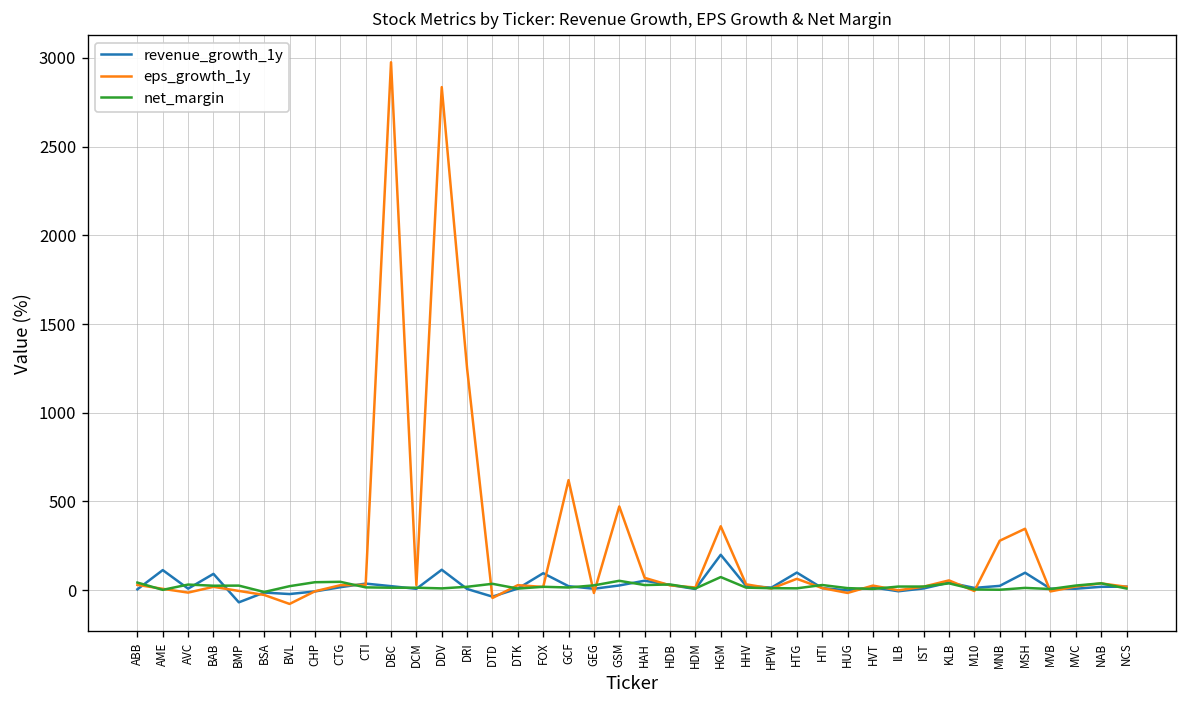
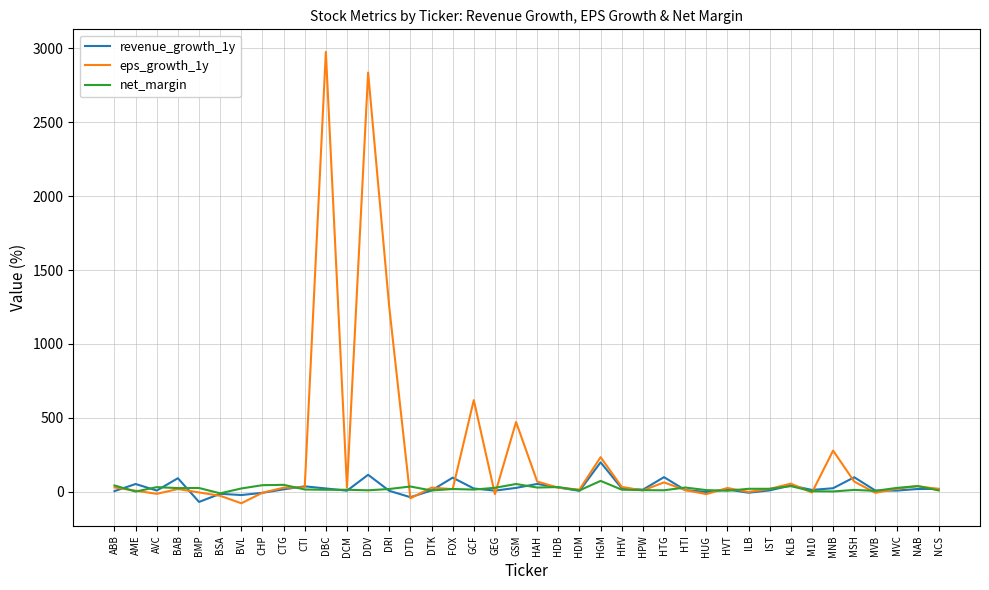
  {
    "revenue_growth_1y": {
      "ABB": 0,
-     "AME": 110,
+     "AME": 50,
      "AVC": 10,
      "BAB": 90,
      "BMP": -70,
      "BVL": -20,
      "DDV": 110,
      "FOX": 100,
      "GEG": 10,
      "GSM": 30,
      "HGM": 200,
      "HTG": 100,
      "MNB": 20,
      "MSH": 100,
      "NAB": 20
    },
    "eps_growth_1y": {
      "AVC": -10,
      "BMP": 0,
      "BVL": -80,
      "DBC": 2980,
      "DDV": 2840,
      "DRI": 1250,
      "DTK": 30,
      "GCF": 620,
      "GEG": -20,
      "GSM": 470,
-     "HGM": 360,
+     "HGM": 230,
      "HTG": 60,
      "MNB": 280,
-     "MSH": 350
+     "MSH": 70
    },
    "net_margin": {
      "AVC": 30,
      "BMP": 30,
      "BVL": 20,
      "CHP": 40,
      "CTG": 50,
      "DDV": 10,
      "DTD": 40,
      "GEG": 30,
      "GSM": 50,
      "HAH": 30,
      "HGM": 70,
      "HTG": 10,
      "HTI": 30,
      "ILB": 20,
      "MNB": 0,
      "MSH": 10
    }
  }
